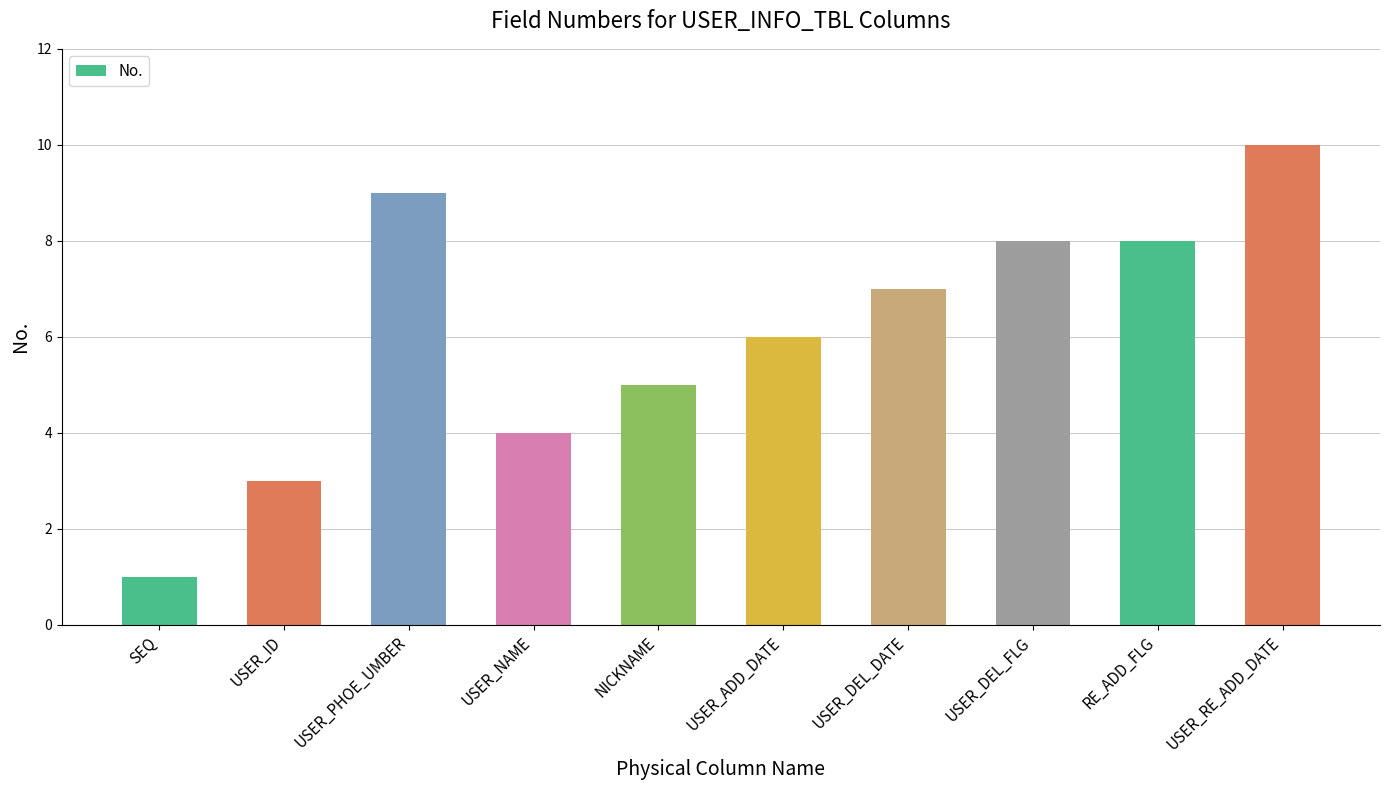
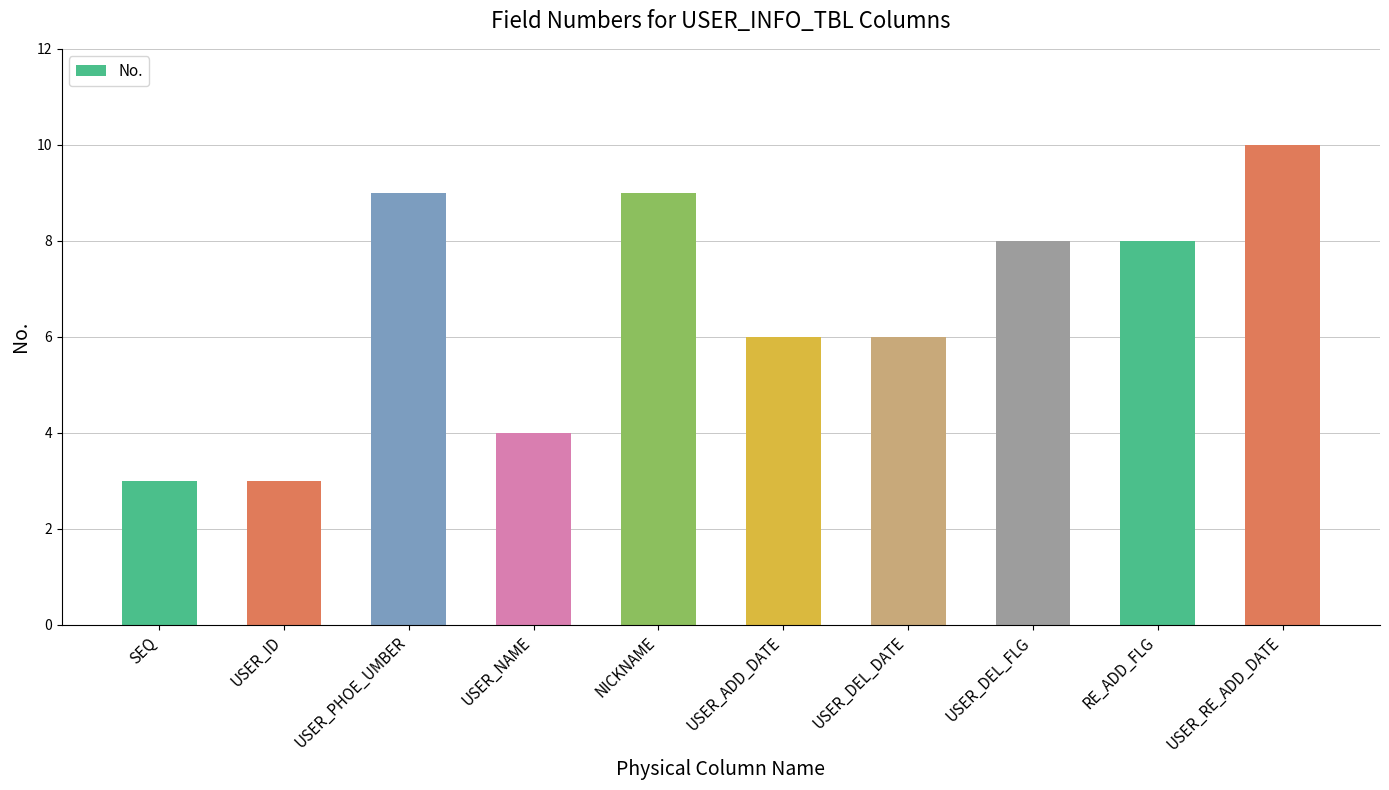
  {
-   "SEQ": 1,
+   "SEQ": 3,
    "USER_ID": 3,
    "USER_PHOE_UMBER": 9,
    "USER_NAME": 4,
-   "NICKNAME": 5,
+   "NICKNAME": 9,
    "USER_ADD_DATE": 6,
-   "USER_DEL_DATE": 7,
+   "USER_DEL_DATE": 6,
    "USER_DEL_FLG": 8,
    "RE_ADD_FLG": 8,
    "USER_RE_ADD_DATE": 10
  }
